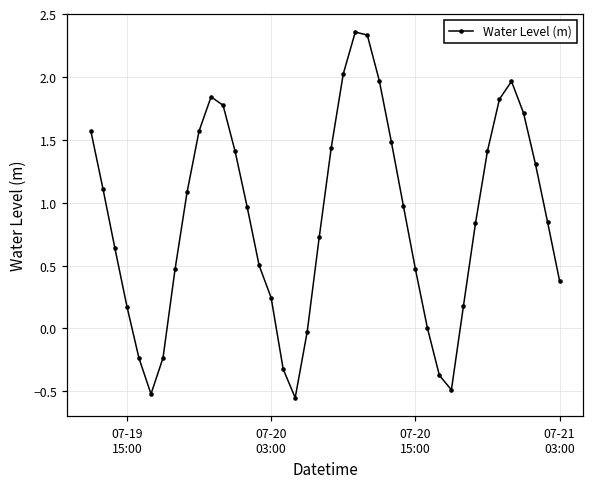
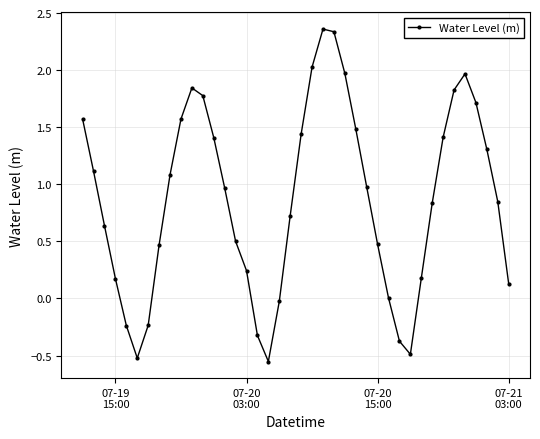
  {
    "07-19 15:00": 0.17,
    "07-20 03:00": 0.24,
    "07-20 15:00": 0.47,
-   "07-21 03:00": 0.38
+   "07-21 03:00": 0.13
  }
